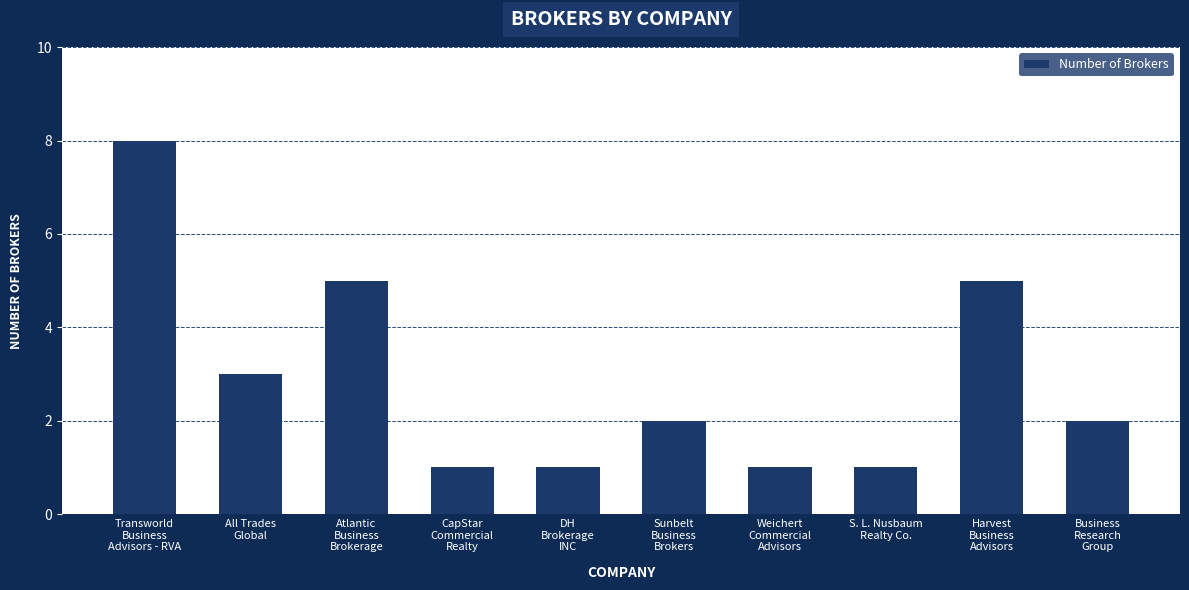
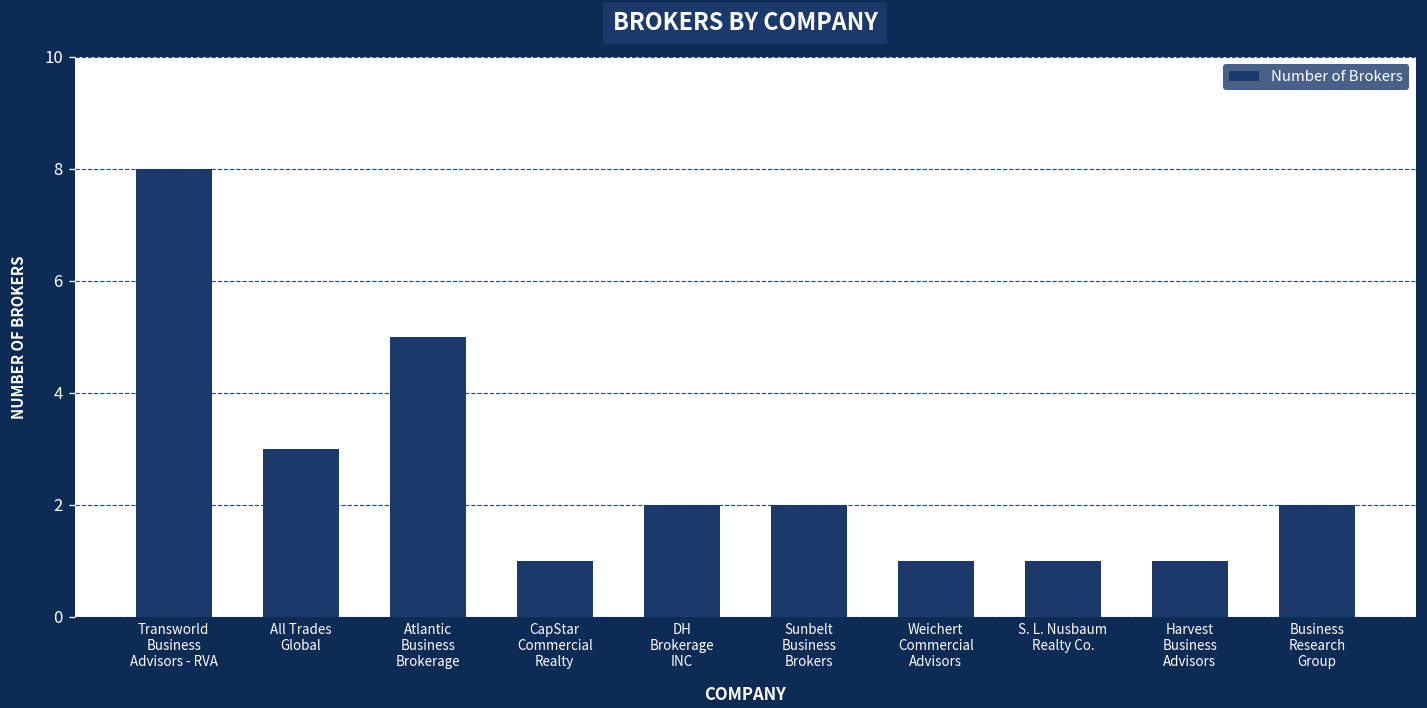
  {
    "Transworld Business Advisors - RVA": 8,
    "All Trades Global": 3,
    "Atlantic Business Brokerage": 5,
    "CapStar Commercial Realty": 1,
-   "DH Brokerage INC": 1,
+   "DH Brokerage INC": 2,
    "Sunbelt Business Brokers": 2,
    "Weichert Commercial Advisors": 1,
    "S. L. Nusbaum Realty Co.": 1,
-   "Harvest Business Advisors": 5,
+   "Harvest Business Advisors": 1,
    "Business Research Group": 2
  }
